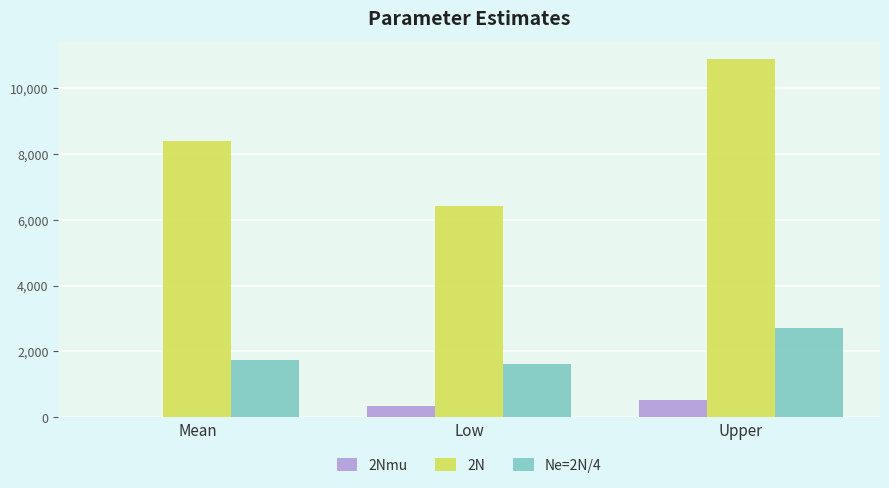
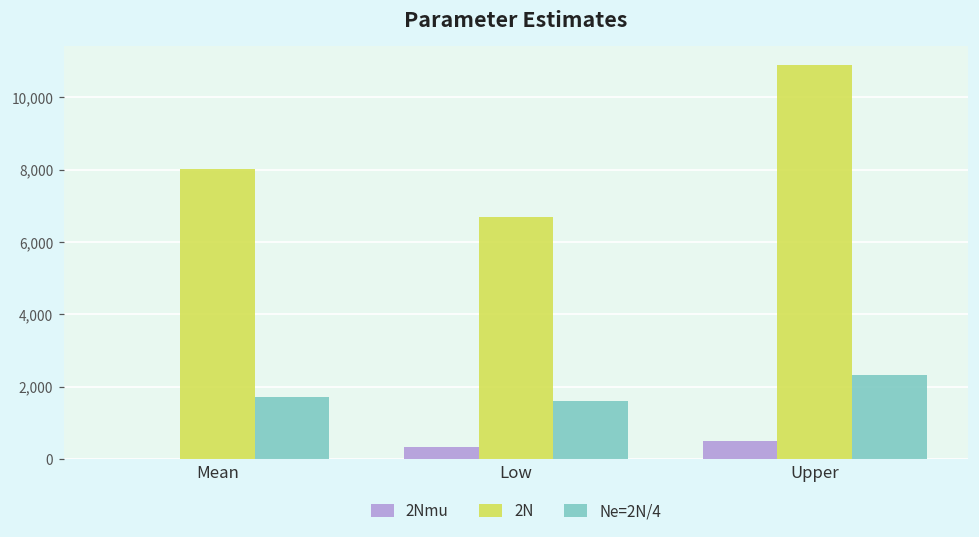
  {
    "2Nmu": {
      "Low": "300",
      "Upper": "500"
    },
    "2N": {
-     "Mean": "8,400",
-     "Low": "6,400",
+     "Mean": "8,000",
+     "Low": "6,700",
      "Upper": "10,900"
    },
    "Ne=2N/4": {
      "Mean": "1,700",
      "Low": "1,600",
-     "Upper": "2,700"
+     "Upper": "2,300"
    }
  }
